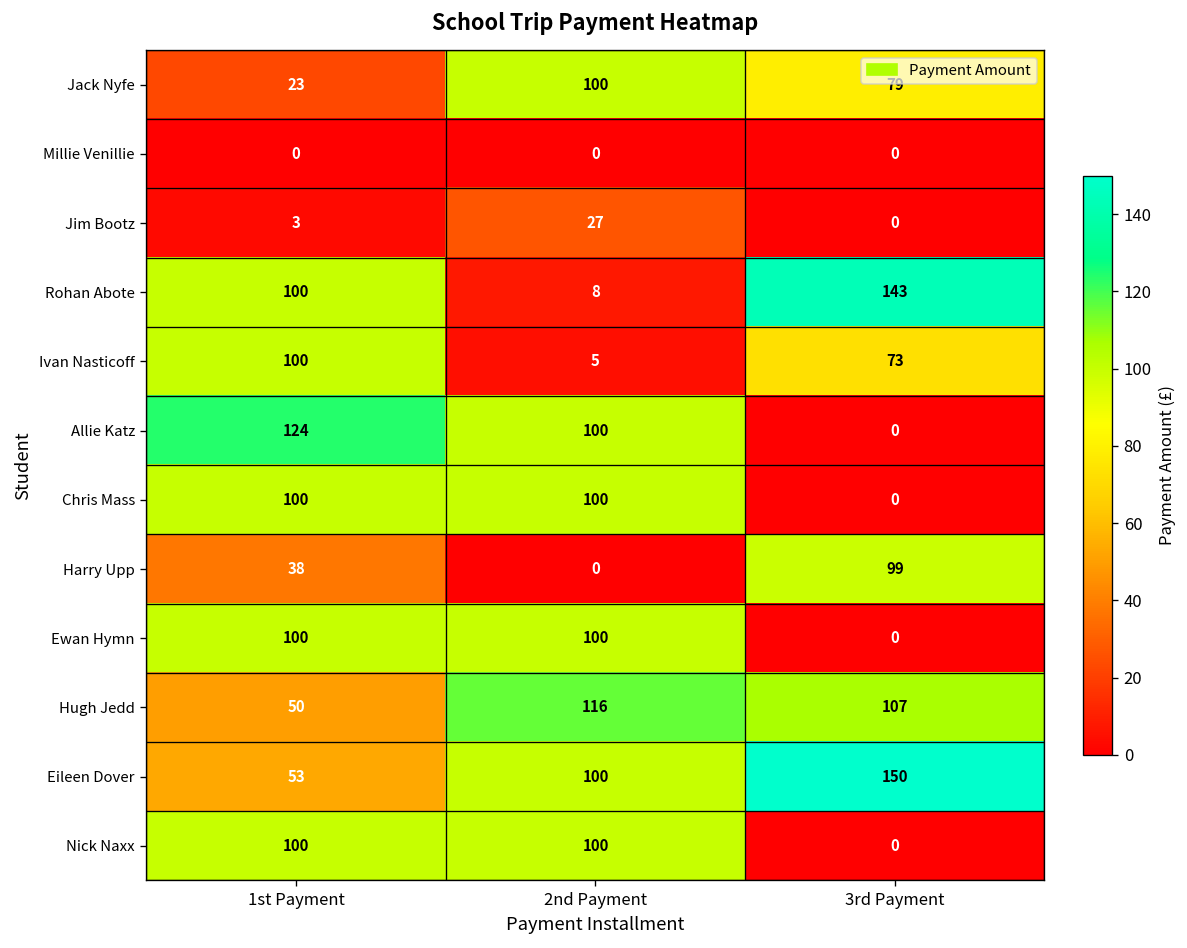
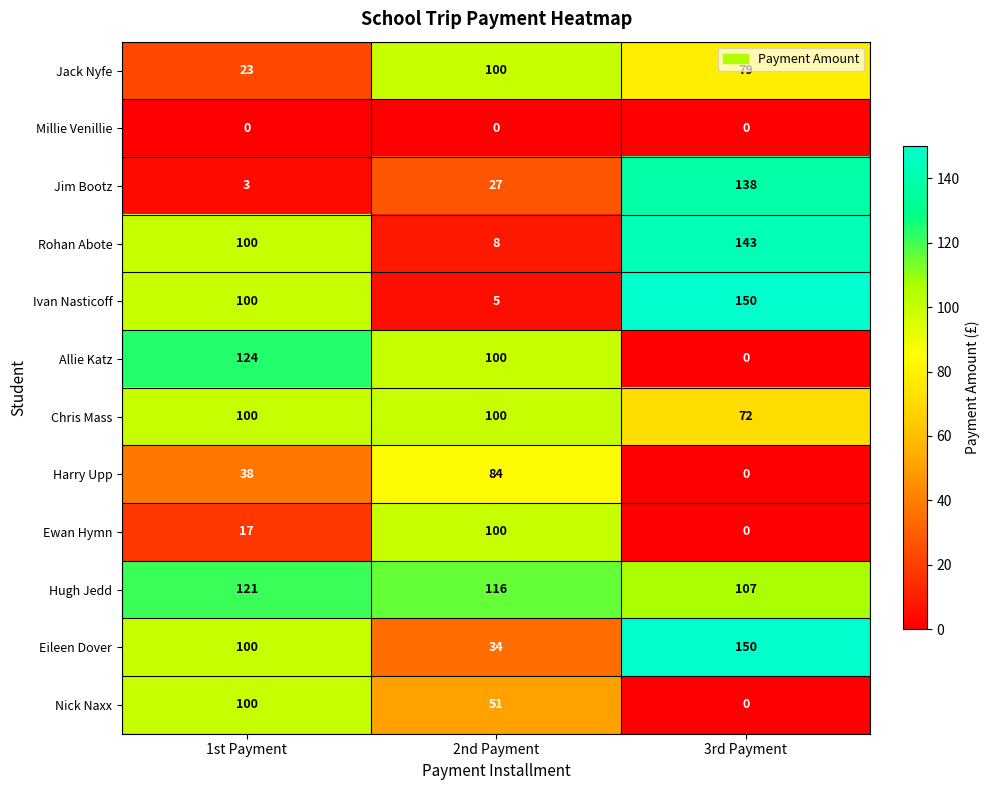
  {
    "Jack Nyfe": {
      "1st Payment": 23,
      "2nd Payment": 100
    },
    "Millie Venillie": {
      "1st Payment": 0,
      "2nd Payment": 0,
      "3rd Payment": 0
    },
    "Jim Bootz": {
      "1st Payment": 3,
      "2nd Payment": 27,
-     "3rd Payment": 0
+     "3rd Payment": 138
    },
    "Rohan Abote": {
      "1st Payment": 100,
      "2nd Payment": 8,
      "3rd Payment": 143
    },
    "Ivan Nasticoff": {
      "1st Payment": 100,
      "2nd Payment": 5,
-     "3rd Payment": 73
+     "3rd Payment": 150
    },
    "Allie Katz": {
      "1st Payment": 124,
      "2nd Payment": 100,
      "3rd Payment": 0
    },
    "Chris Mass": {
      "1st Payment": 100,
      "2nd Payment": 100,
-     "3rd Payment": 0
+     "3rd Payment": 72
    },
    "Harry Upp": {
      "1st Payment": 38,
-     "2nd Payment": 0,
-     "3rd Payment": 99
+     "2nd Payment": 84,
+     "3rd Payment": 0
    },
    "Ewan Hymn": {
-     "1st Payment": 100,
+     "1st Payment": 17,
      "2nd Payment": 100,
      "3rd Payment": 0
    },
    "Hugh Jedd": {
-     "1st Payment": 50,
+     "1st Payment": 121,
      "2nd Payment": 116,
      "3rd Payment": 107
    },
    "Eileen Dover": {
-     "1st Payment": 53,
-     "2nd Payment": 100,
+     "1st Payment": 100,
+     "2nd Payment": 34,
      "3rd Payment": 150
    },
    "Nick Naxx": {
      "1st Payment": 100,
-     "2nd Payment": 100,
+     "2nd Payment": 51,
      "3rd Payment": 0
    }
  }
